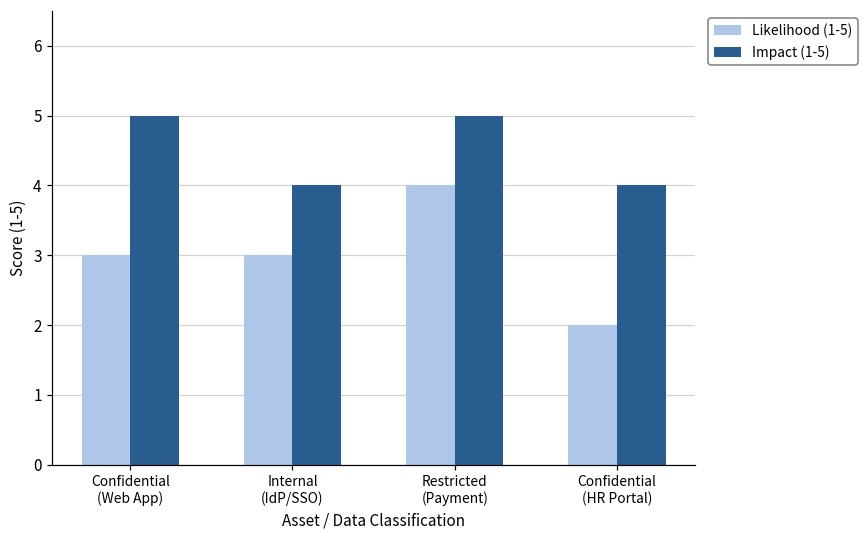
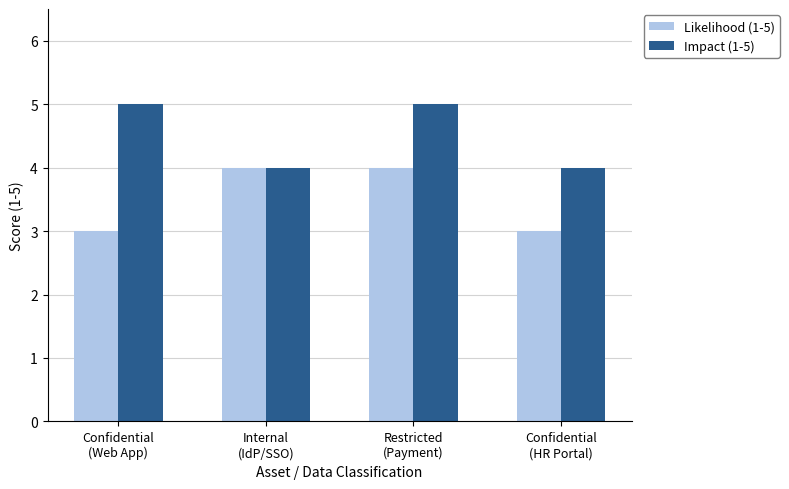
  {
    "Likelihood (1-5)": {
      "Confidential (Web App)": 3,
-     "Internal (IdP/SSO)": 3,
+     "Internal (IdP/SSO)": 4,
      "Restricted (Payment)": 4,
-     "Confidential (HR Portal)": 2
+     "Confidential (HR Portal)": 3
    },
    "Impact (1-5)": {
      "Confidential (Web App)": 5,
      "Internal (IdP/SSO)": 4,
      "Restricted (Payment)": 5,
      "Confidential (HR Portal)": 4
    }
  }
